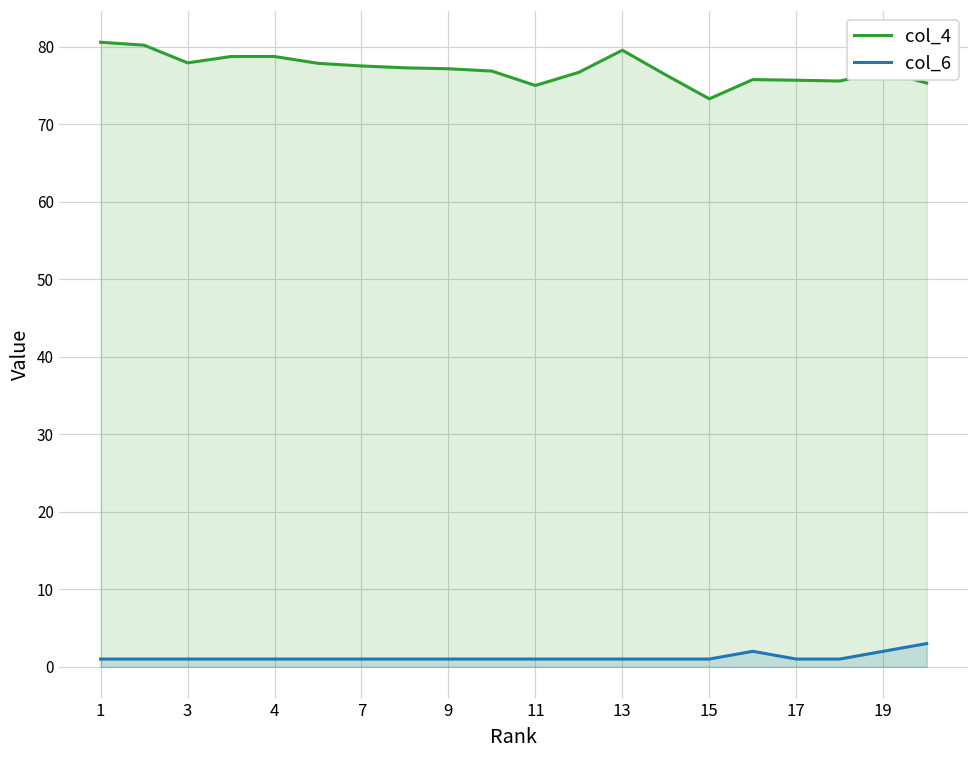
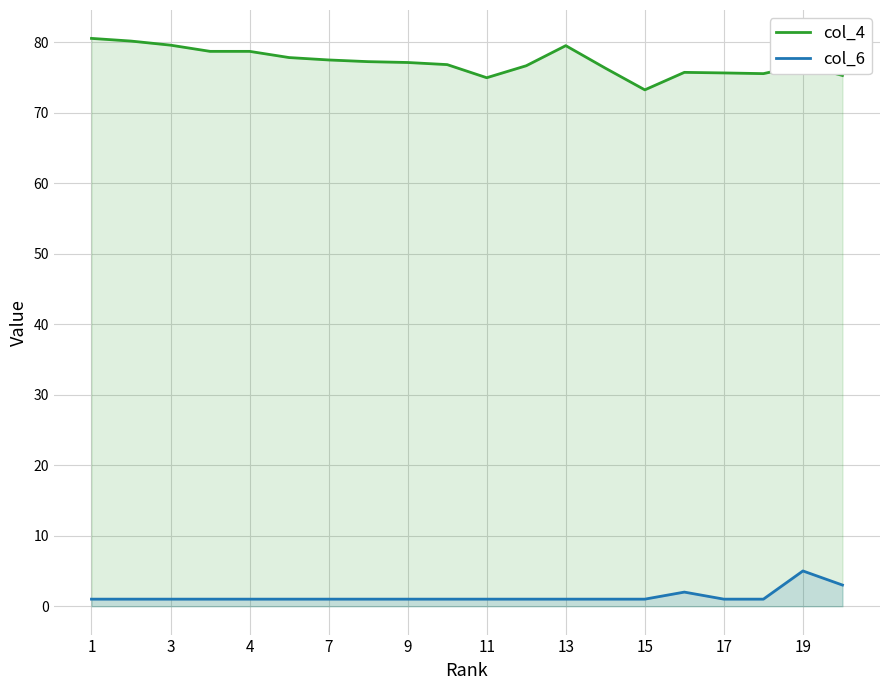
  {
    "col_4": {
      "1": 81,
-     "3": 78,
+     "3": 80,
      "7": 78,
      "9": 77,
      "11": 75,
      "13": 80,
      "15": 73,
      "17": 76
    },
    "col_6": {
      "1": 1,
      "3": 1,
      "7": 1,
      "9": 1,
      "11": 1,
      "13": 1,
      "15": 1,
      "17": 1,
-     "19": 2
+     "19": 5
    }
  }
